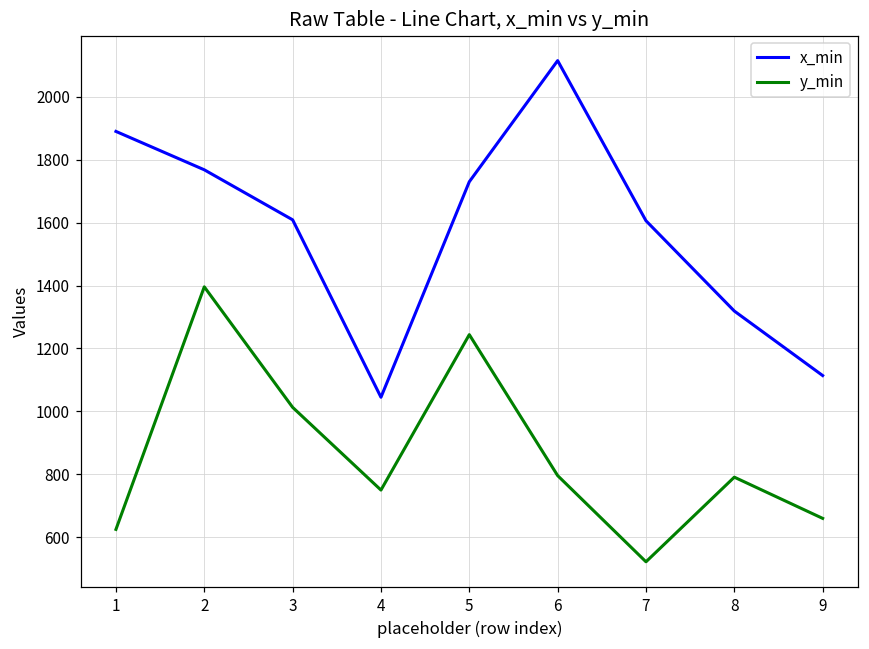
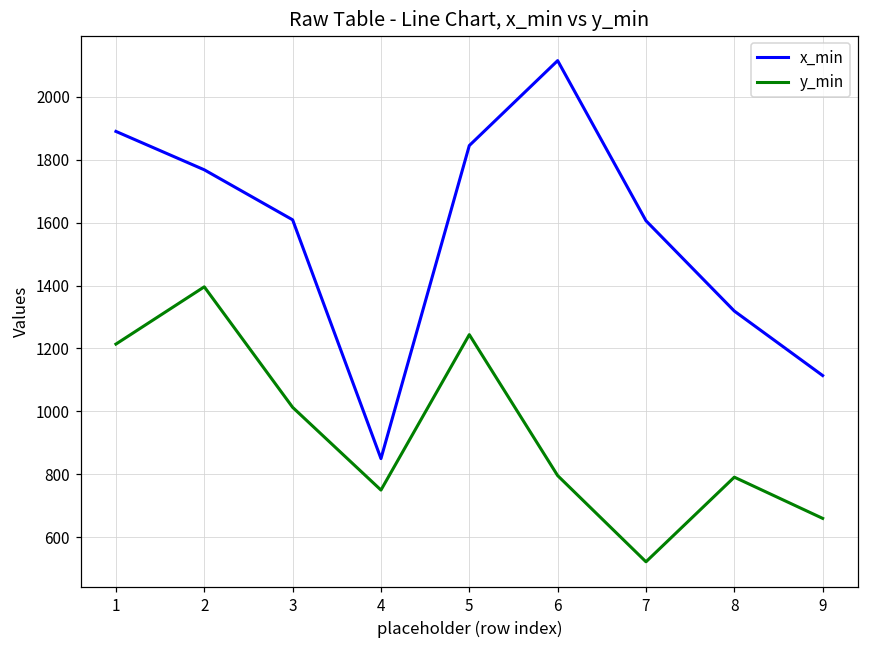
  {
    "x_min": {
      "1": 1890,
      "2": 1770,
      "3": 1610,
-     "4": 1050,
-     "5": 1730,
+     "4": 850,
+     "5": 1850,
      "6": 2120,
      "7": 1610,
      "8": 1320,
      "9": 1110
    },
    "y_min": {
-     "1": 630,
+     "1": 1210,
      "2": 1400,
      "3": 1010,
      "4": 750,
      "5": 1240,
      "6": 800,
      "7": 520,
      "8": 790,
      "9": 660
    }
  }
